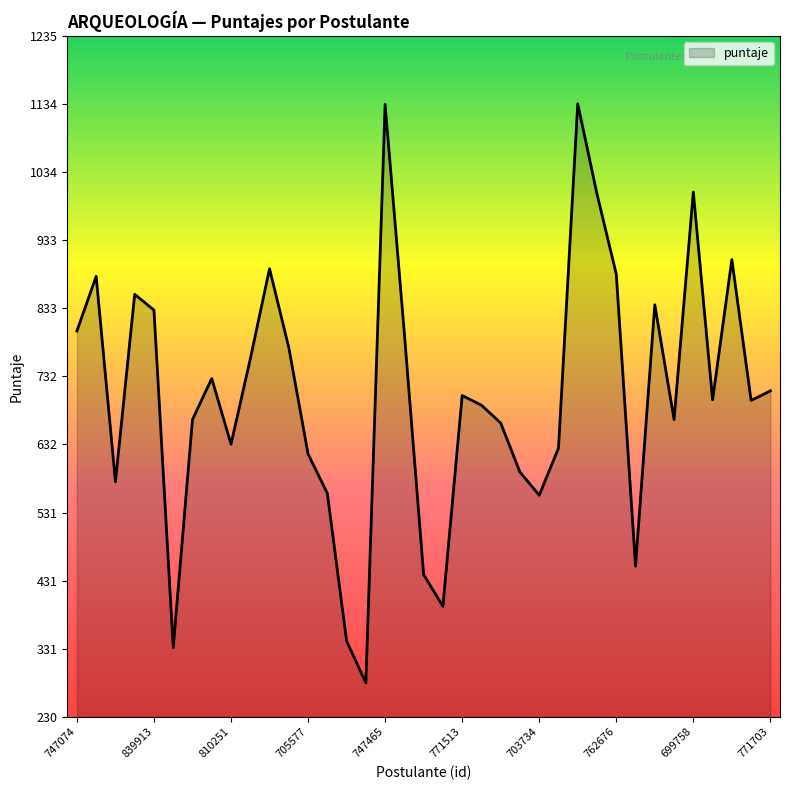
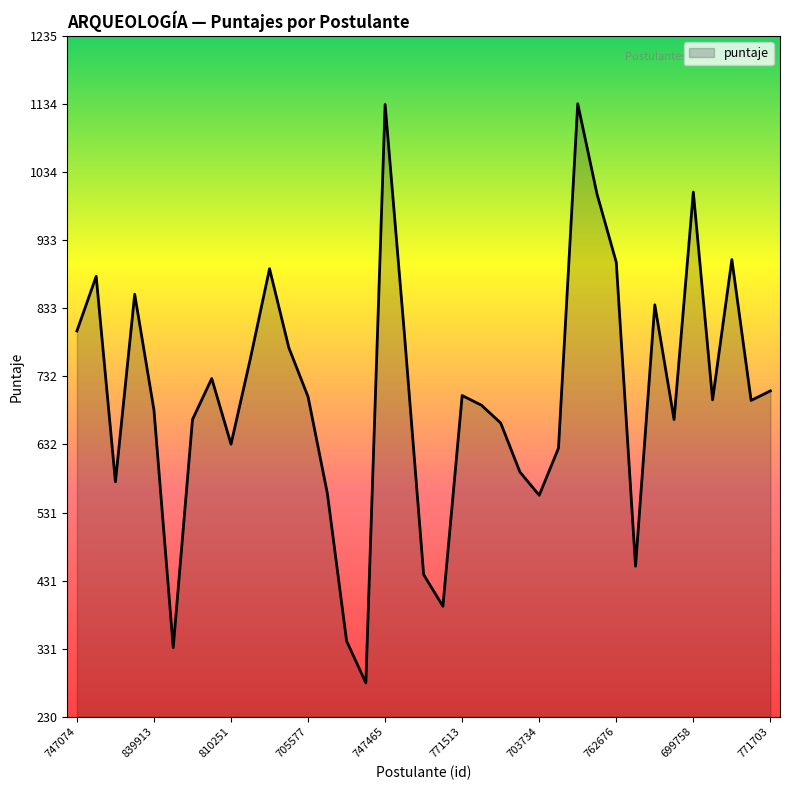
  {
    "747074": 800,
-   "839913": 830,
+   "839913": 680,
    "810251": 630,
-   "705577": 620,
+   "705577": 700,
    "747465": 1130,
    "771513": 700,
    "703734": 560,
-   "762676": 880,
+   "762676": 900,
    "699758": 1000,
    "771703": 710
  }
